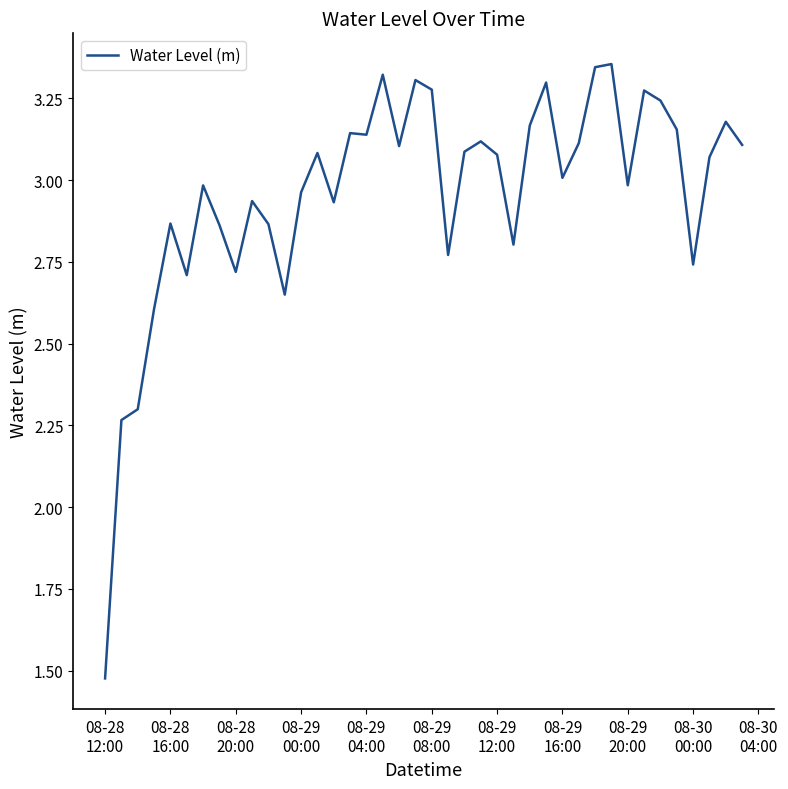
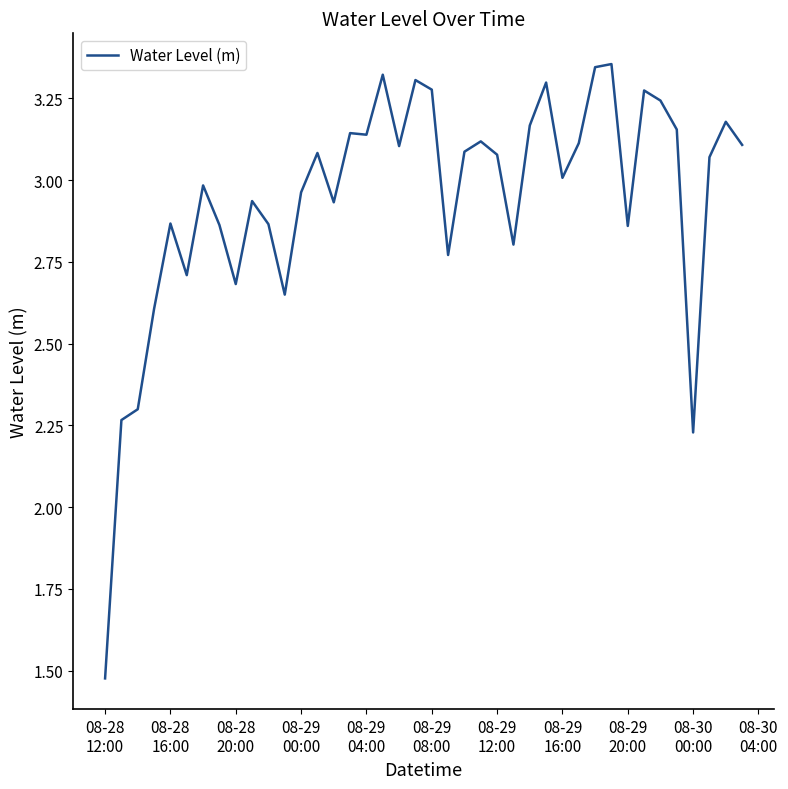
  {
    "08-28 12:00": 1.48,
    "08-28 16:00": 2.87,
-   "08-28 20:00": 2.72,
+   "08-28 20:00": 2.68,
    "08-29 00:00": 2.96,
    "08-29 04:00": 3.14,
    "08-29 08:00": 3.28,
    "08-29 12:00": 3.08,
    "08-29 16:00": 3.01,
-   "08-29 20:00": 2.98,
-   "08-30 00:00": 2.74
+   "08-29 20:00": 2.86,
+   "08-30 00:00": 2.23
  }
